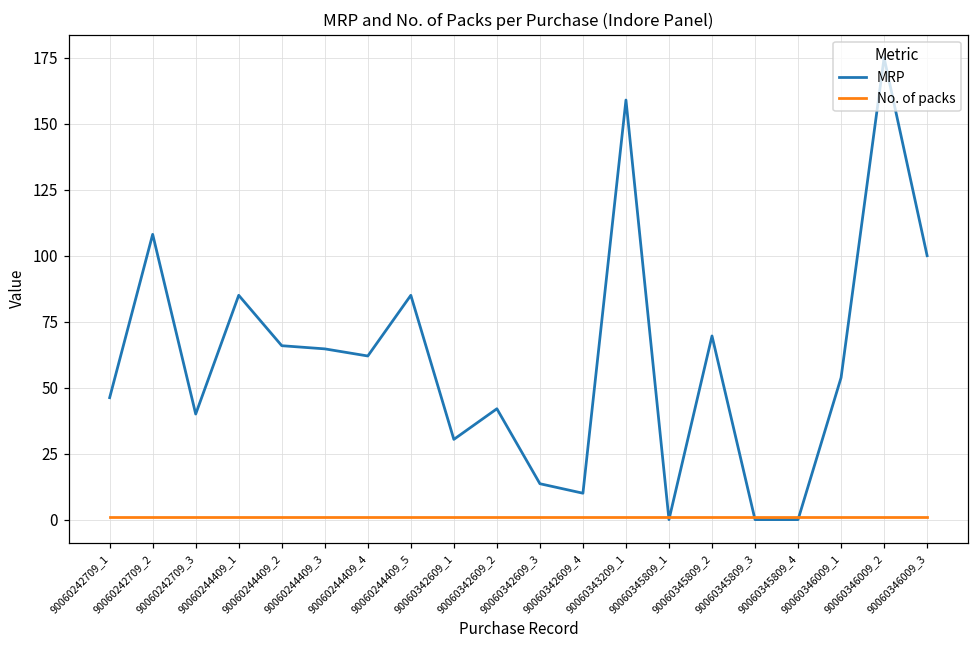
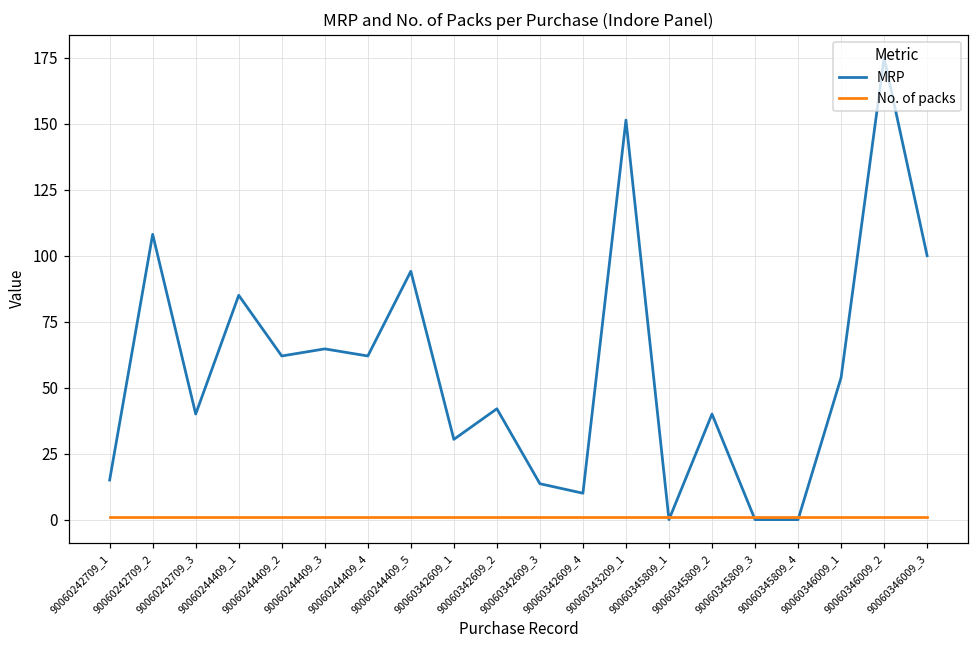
  {
    "MRP": {
-     "90060242709_1": 46,
+     "90060242709_1": 15,
      "90060242709_2": 108,
      "90060242709_3": 40,
      "90060244409_1": 85,
-     "90060244409_2": 66,
+     "90060244409_2": 62,
      "90060244409_3": 65,
      "90060244409_4": 62,
-     "90060244409_5": 85,
+     "90060244409_5": 94,
      "90060342609_1": 30,
      "90060342609_2": 42,
      "90060342609_3": 14,
      "90060342609_4": 10,
-     "90060343209_1": 159,
-     "90060345809_2": 70,
+     "90060343209_1": 151,
+     "90060345809_2": 40,
      "90060346009_1": 54,
      "90060346009_3": 100
    },
    "No. of packs": {
      "90060242709_1": 1,
      "90060242709_2": 1,
      "90060242709_3": 1,
      "90060244409_1": 1,
      "90060244409_2": 1,
      "90060244409_3": 1,
      "90060244409_4": 1,
      "90060244409_5": 1,
      "90060342609_1": 1,
      "90060342609_2": 1,
      "90060342609_3": 1,
      "90060342609_4": 1,
      "90060343209_1": 1,
      "90060345809_2": 1,
      "90060346009_1": 1,
      "90060346009_2": 1,
      "90060346009_3": 1
    }
  }
